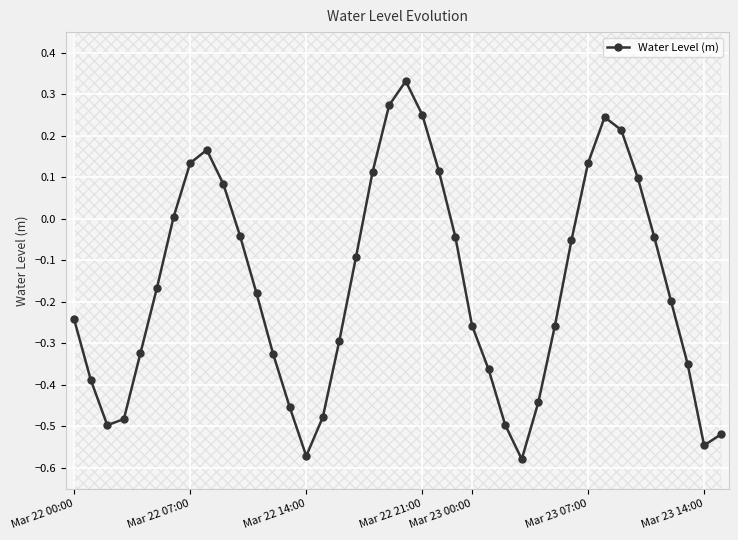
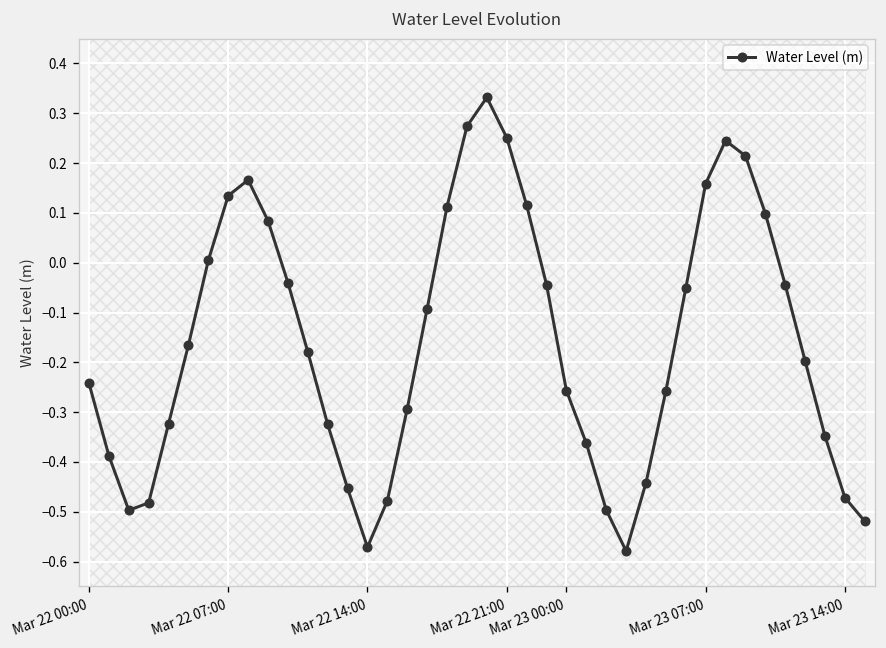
  {
    "Water Level (m)": {
      "Mar 22 00:00": -0.24,
      "Mar 22 07:00": 0.13,
      "Mar 22 14:00": -0.57,
      "Mar 22 21:00": 0.25,
      "Mar 23 00:00": -0.26,
-     "Mar 23 07:00": 0.13,
-     "Mar 23 14:00": -0.55
+     "Mar 23 07:00": 0.16,
+     "Mar 23 14:00": -0.47
    }
  }
